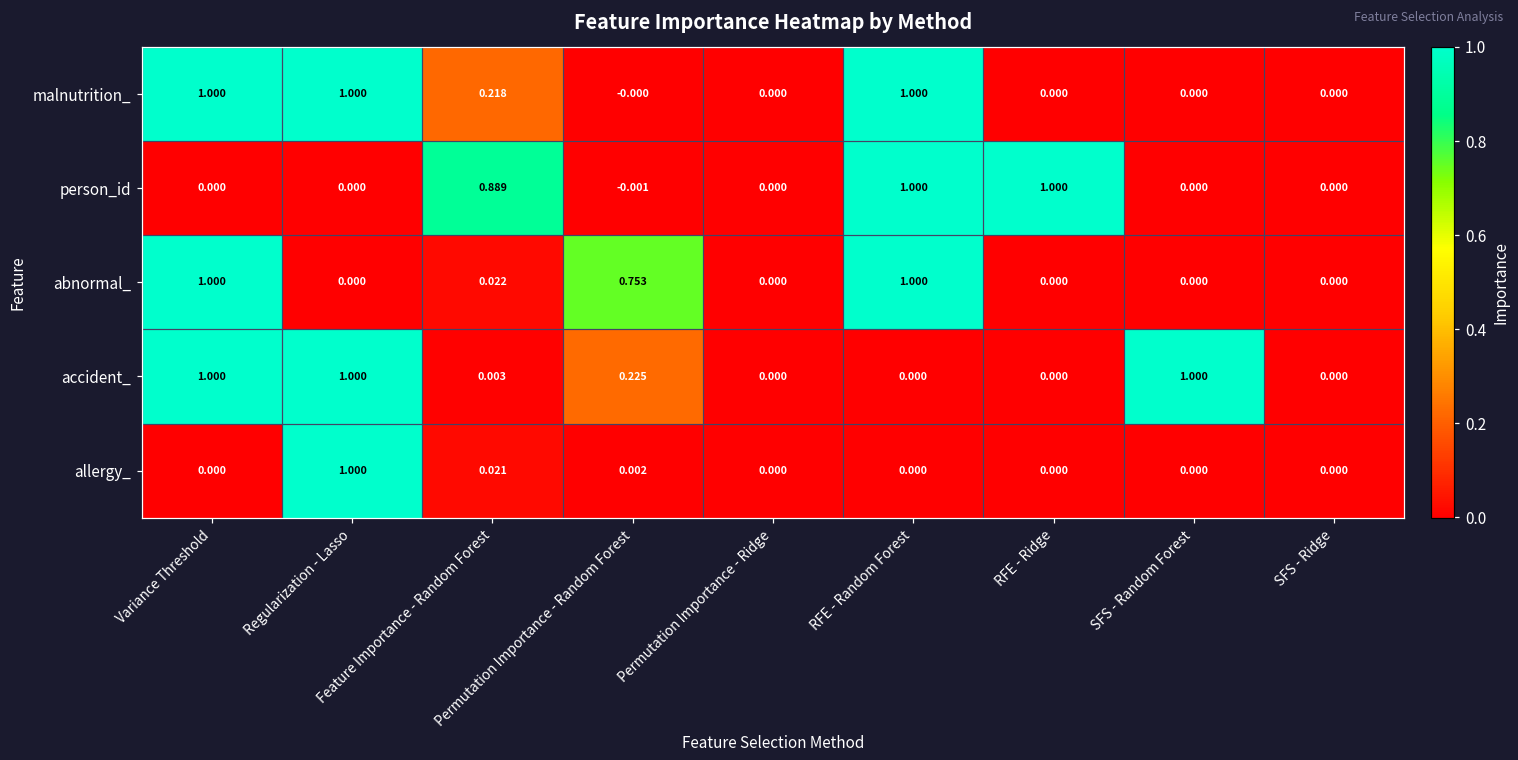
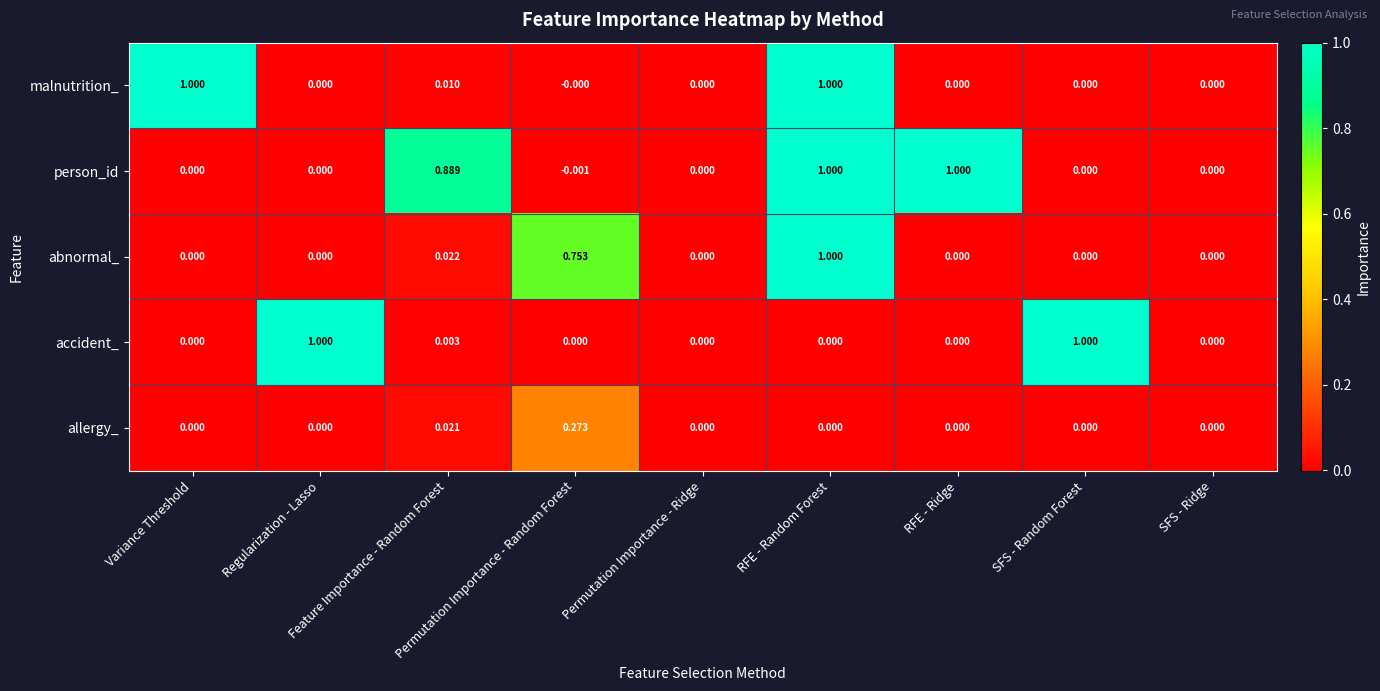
  {
    "malnutrition_": {
      "Variance Threshold": 1.000,
-     "Regularization - Lasso": 1.000,
-     "Feature Importance - Random Forest": 0.218,
+     "Regularization - Lasso": 0.000,
+     "Feature Importance - Random Forest": 0.010,
      "Permutation Importance - Random Forest": -0.000,
      "Permutation Importance - Ridge": 0.000,
      "RFE - Random Forest": 1.000,
      "RFE - Ridge": 0.000,
      "SFS - Random Forest": 0.000,
      "SFS - Ridge": 0.000
    },
    "person_id": {
      "Variance Threshold": 0.000,
      "Regularization - Lasso": 0.000,
      "Feature Importance - Random Forest": 0.889,
      "Permutation Importance - Random Forest": -0.001,
      "Permutation Importance - Ridge": 0.000,
      "RFE - Random Forest": 1.000,
      "RFE - Ridge": 1.000,
      "SFS - Random Forest": 0.000,
      "SFS - Ridge": 0.000
    },
    "abnormal_": {
-     "Variance Threshold": 1.000,
+     "Variance Threshold": 0.000,
      "Regularization - Lasso": 0.000,
      "Feature Importance - Random Forest": 0.022,
      "Permutation Importance - Random Forest": 0.753,
      "Permutation Importance - Ridge": 0.000,
      "RFE - Random Forest": 1.000,
      "RFE - Ridge": 0.000,
      "SFS - Random Forest": 0.000,
      "SFS - Ridge": 0.000
    },
    "accident_": {
-     "Variance Threshold": 1.000,
+     "Variance Threshold": 0.000,
      "Regularization - Lasso": 1.000,
      "Feature Importance - Random Forest": 0.003,
-     "Permutation Importance - Random Forest": 0.225,
+     "Permutation Importance - Random Forest": 0.000,
      "Permutation Importance - Ridge": 0.000,
      "RFE - Random Forest": 0.000,
      "RFE - Ridge": 0.000,
      "SFS - Random Forest": 1.000,
      "SFS - Ridge": 0.000
    },
    "allergy_": {
      "Variance Threshold": 0.000,
-     "Regularization - Lasso": 1.000,
+     "Regularization - Lasso": 0.000,
      "Feature Importance - Random Forest": 0.021,
-     "Permutation Importance - Random Forest": 0.002,
+     "Permutation Importance - Random Forest": 0.273,
      "Permutation Importance - Ridge": 0.000,
      "RFE - Random Forest": 0.000,
      "RFE - Ridge": 0.000,
      "SFS - Random Forest": 0.000,
      "SFS - Ridge": 0.000
    }
  }
